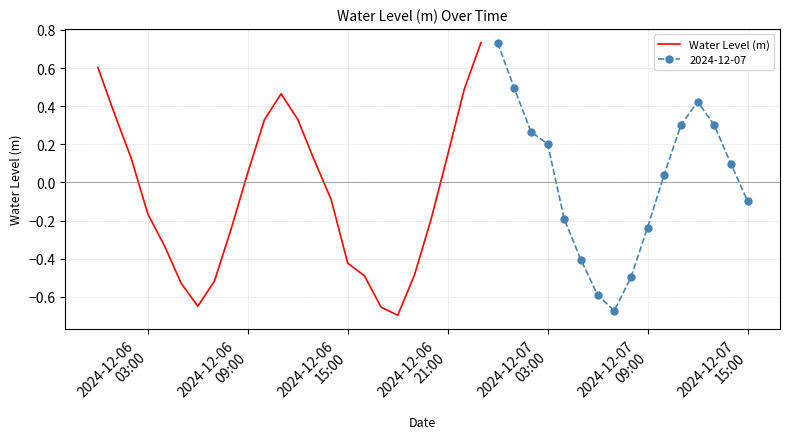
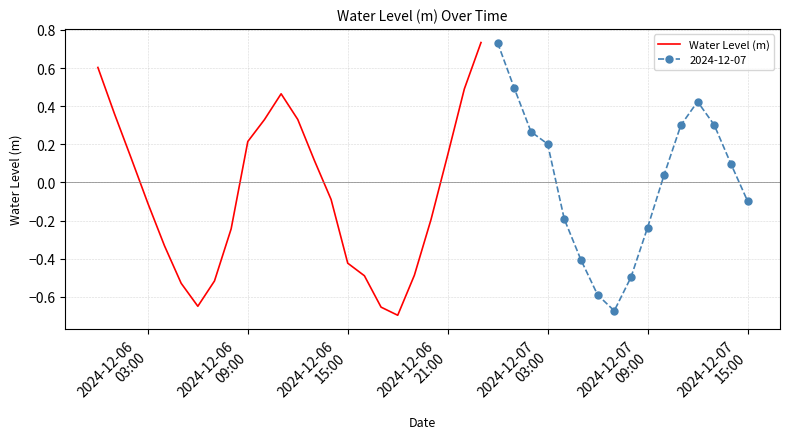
  {
    "Water Level (m)": {
-     "2024-12-06 03:00": -0.17,
-     "2024-12-06 09:00": 0.05,
+     "2024-12-06 03:00": -0.11,
+     "2024-12-06 09:00": 0.21,
      "2024-12-06 15:00": -0.42,
      "2024-12-06 21:00": 0.14
    },
    "2024-12-07": {
      "2024-12-07 03:00": 0.20,
      "2024-12-07 09:00": -0.24,
      "2024-12-07 15:00": -0.10
    }
  }
